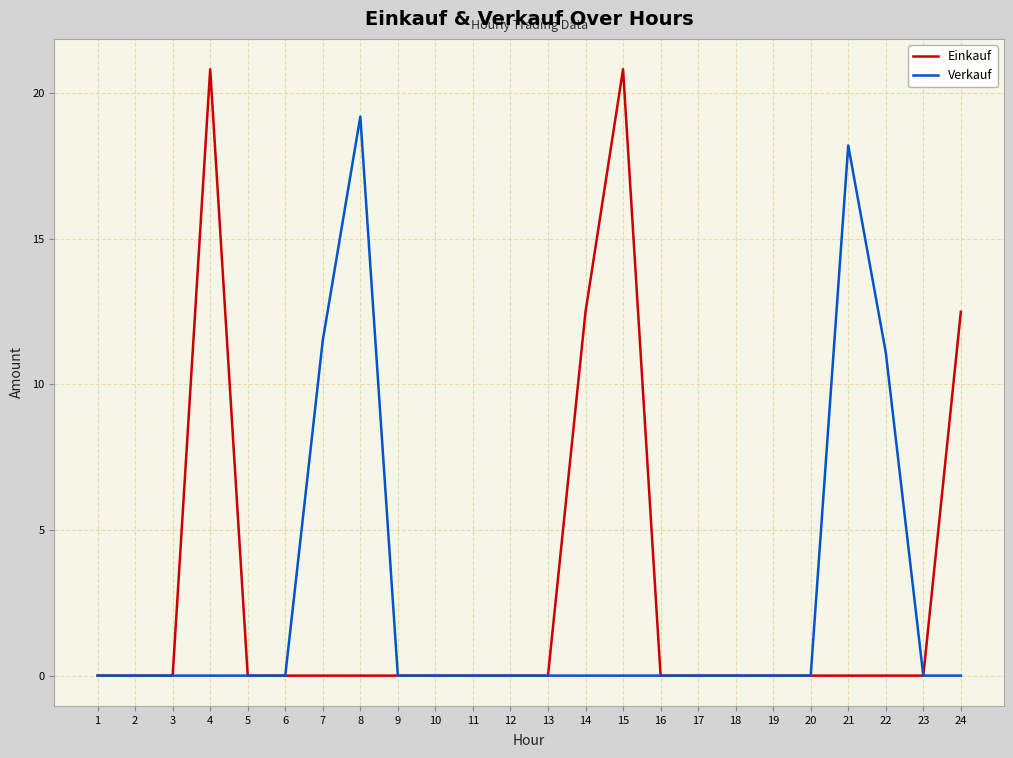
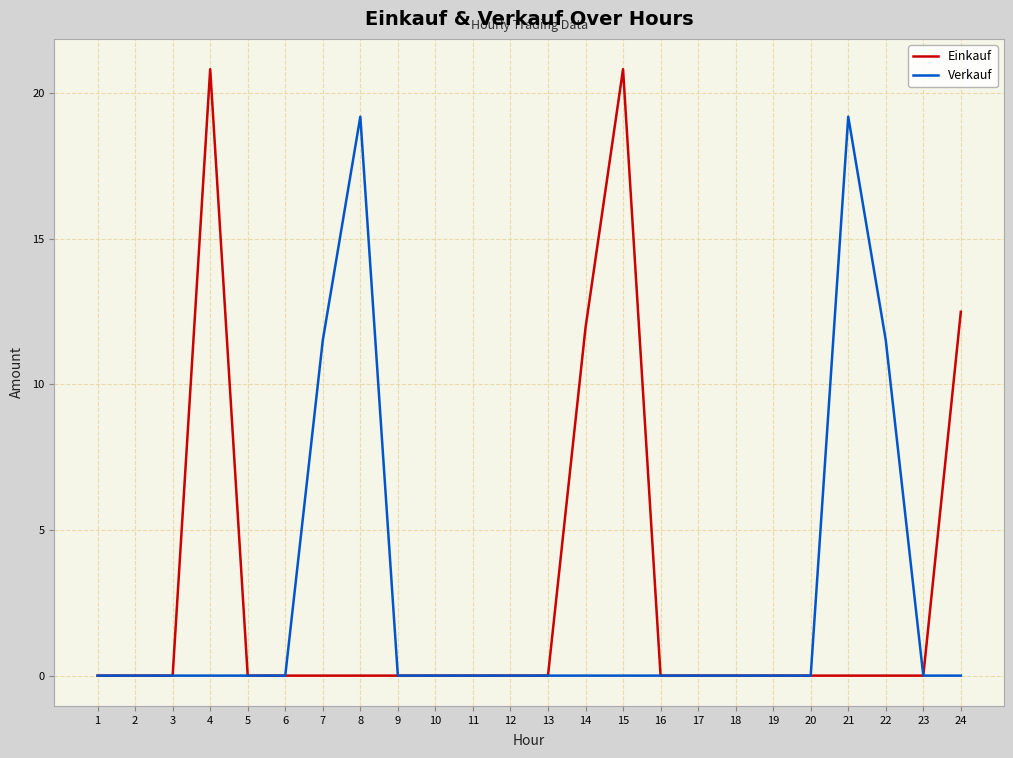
  {
    "Einkauf": {
      "4": 20.8,
      "7": 0.0,
      "8": 0.0,
-     "14": 12.5,
+     "14": 11.9,
      "15": 20.8,
      "21": 0.0,
      "22": 0.0,
      "24": 12.5
    },
    "Verkauf": {
      "4": 0.0,
      "7": 11.5,
      "8": 19.2,
      "14": 0.0,
      "15": 0.0,
-     "21": 18.2,
-     "22": 11.1,
+     "21": 19.2,
+     "22": 11.5,
      "24": 0.0
    }
  }
